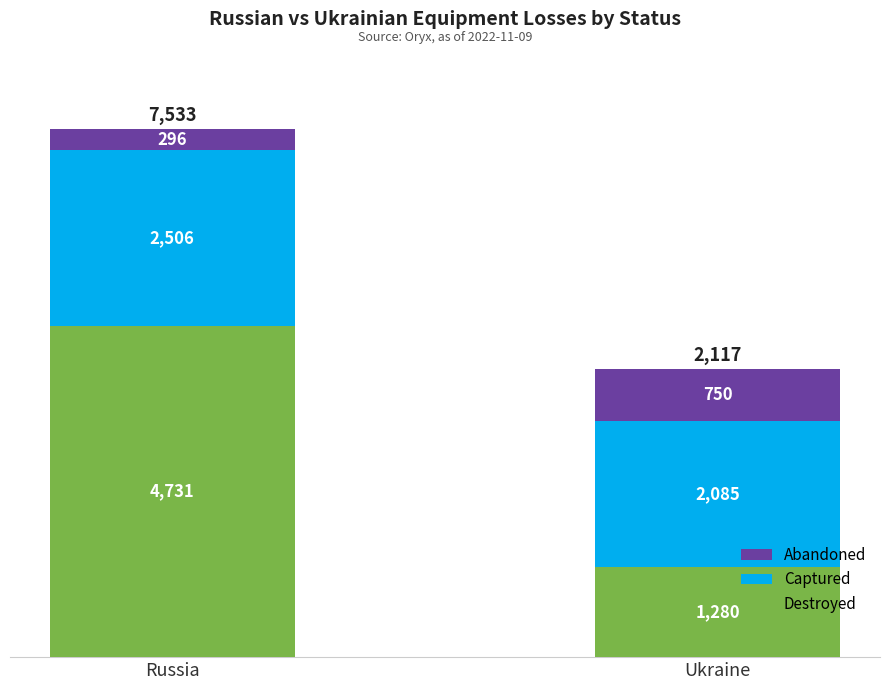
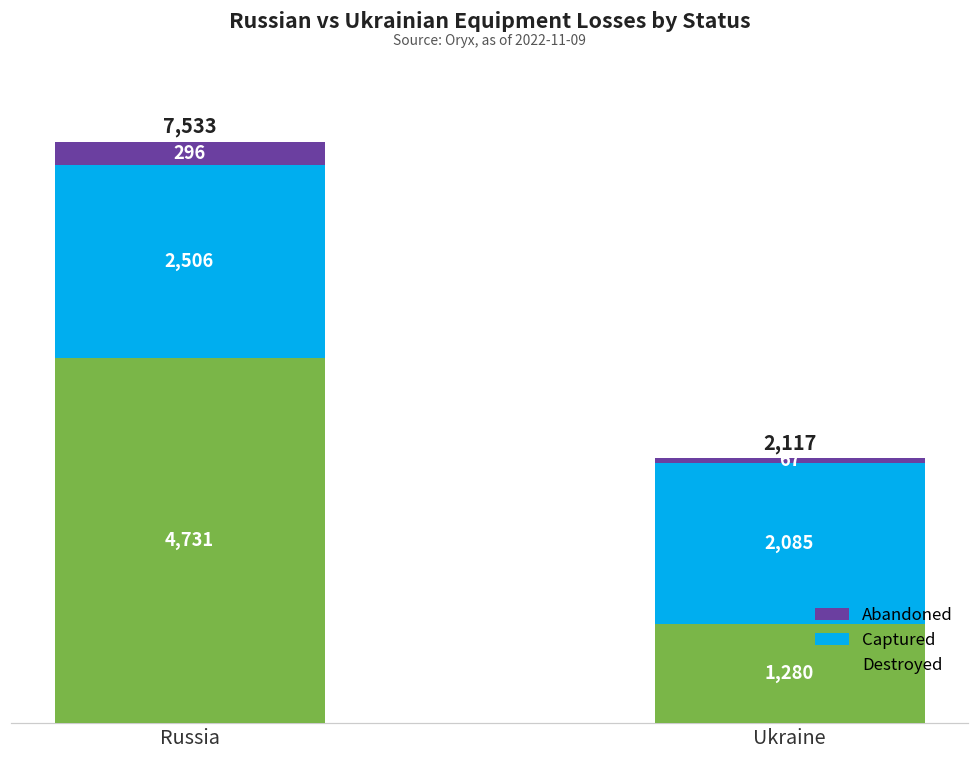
  {
    "Destroyed": {
      "Russia": "4,731",
      "Ukraine": "1,280"
    },
    "Captured": {
      "Russia": "2,506",
      "Ukraine": "2,085"
    },
    "Abandoned": {
      "Russia": "296",
-     "Ukraine": "750"
+     "Ukraine": "67"
    }
  }
